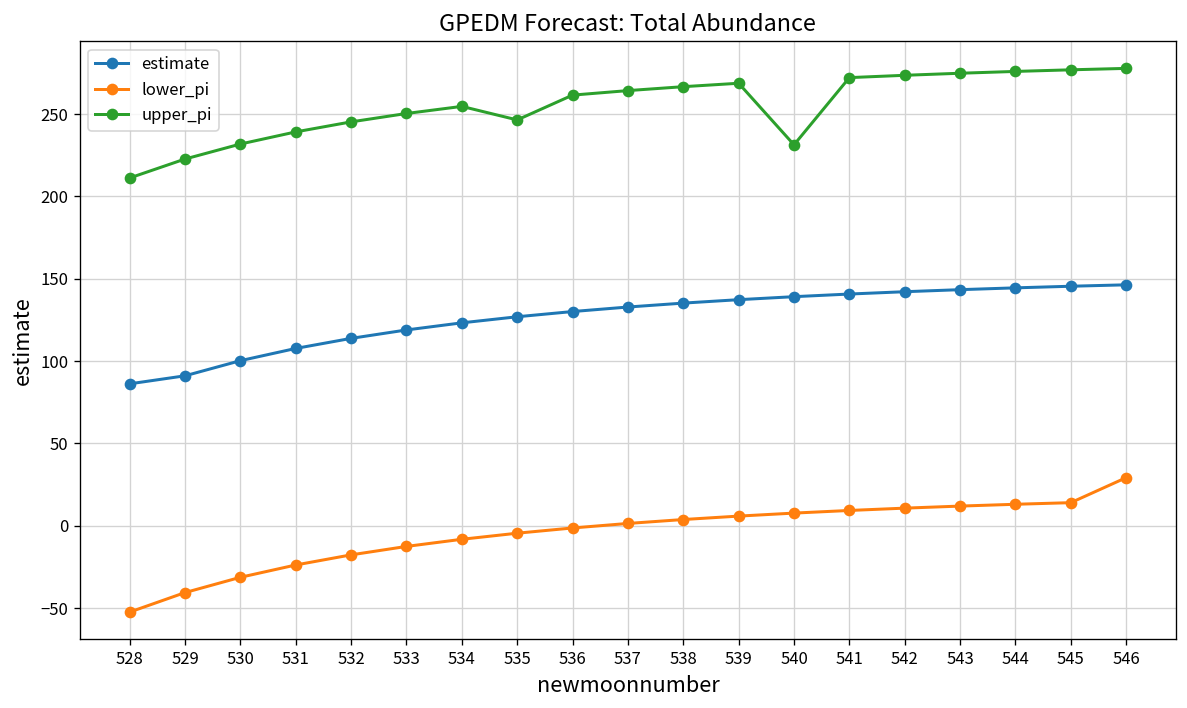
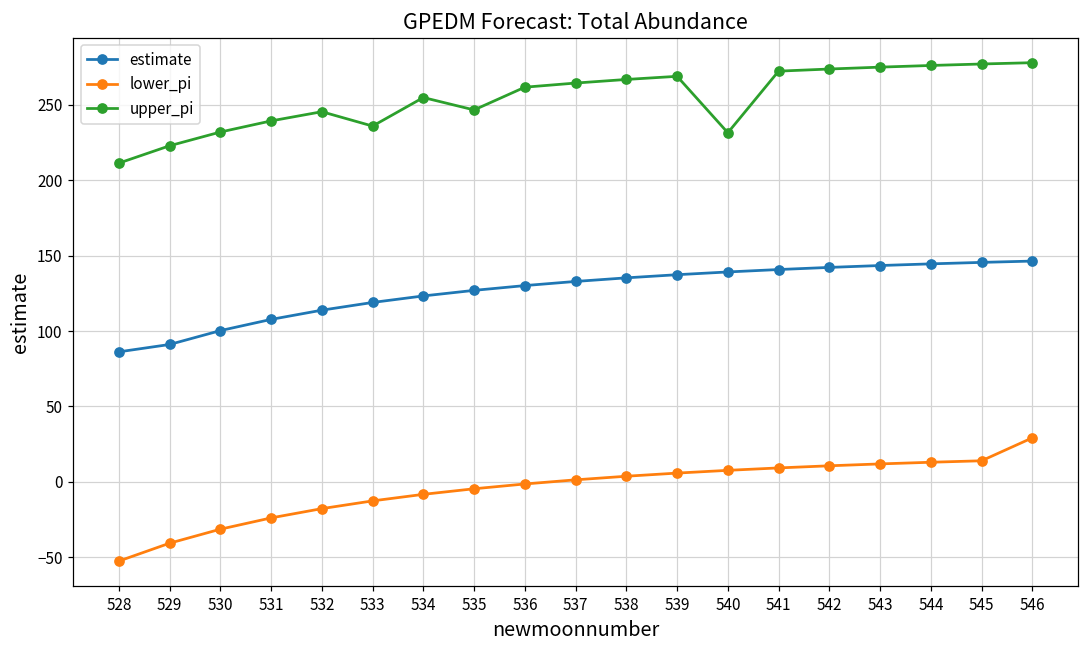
  {
    "estimate": {
      "528": 86,
      "529": 91,
      "530": 100,
      "531": 108,
      "532": 114,
      "533": 119,
      "534": 123,
      "535": 127,
      "536": 130,
      "537": 133,
      "538": 135,
      "539": 137,
      "540": 139,
      "541": 141,
      "542": 142,
      "543": 143,
      "544": 144,
      "545": 145,
      "546": 146
    },
    "lower_pi": {
      "528": -52,
      "529": -41,
      "530": -31,
      "531": -24,
      "532": -18,
      "533": -13,
      "534": -8,
      "535": -5,
      "536": -1,
      "537": 1,
      "538": 4,
      "539": 6,
      "540": 8,
      "541": 9,
      "542": 11,
      "543": 12,
      "544": 13,
      "545": 14,
      "546": 29
    },
    "upper_pi": {
      "528": 211,
      "529": 223,
      "530": 232,
      "531": 239,
      "532": 245,
-     "533": 250,
+     "533": 236,
      "534": 255,
      "535": 246,
      "536": 262,
      "537": 264,
      "538": 267,
      "539": 269,
      "540": 231,
      "541": 272,
      "542": 274,
      "543": 275,
      "544": 276,
      "545": 277,
      "546": 278
    }
  }
